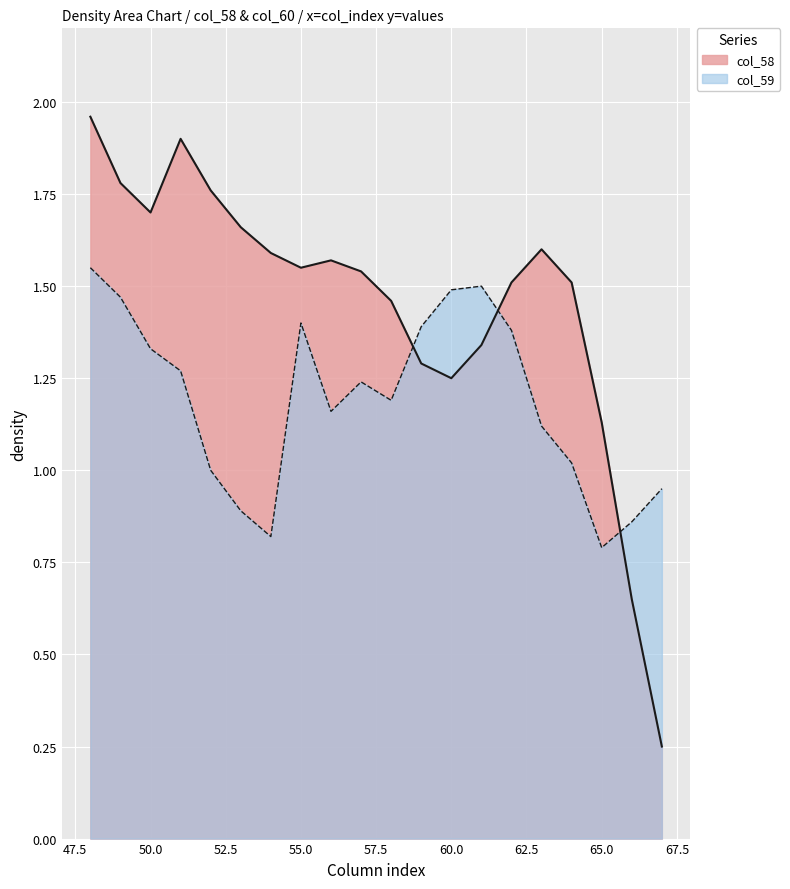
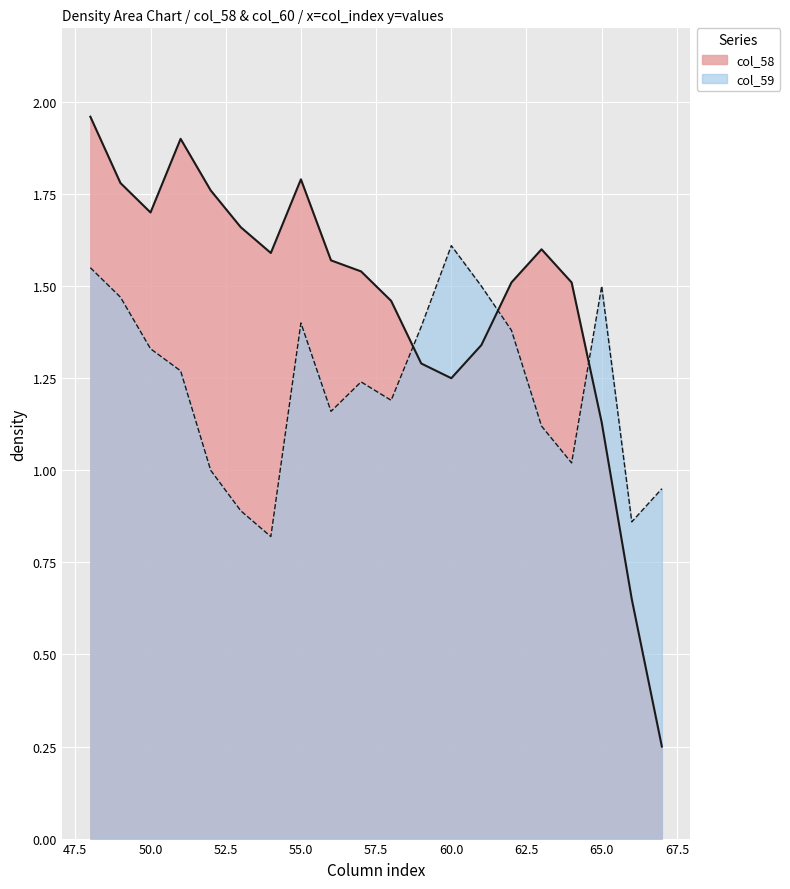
  {
    "col_58": {
      "50.0": 1.70,
-     "55.0": 1.55,
+     "55.0": 1.79,
      "60.0": 1.25,
      "65.0": 1.13
    },
    "col_59": {
      "50.0": 1.33,
      "55.0": 1.40,
-     "60.0": 1.49,
-     "65.0": 0.79
+     "60.0": 1.61,
+     "65.0": 1.50
    }
  }
